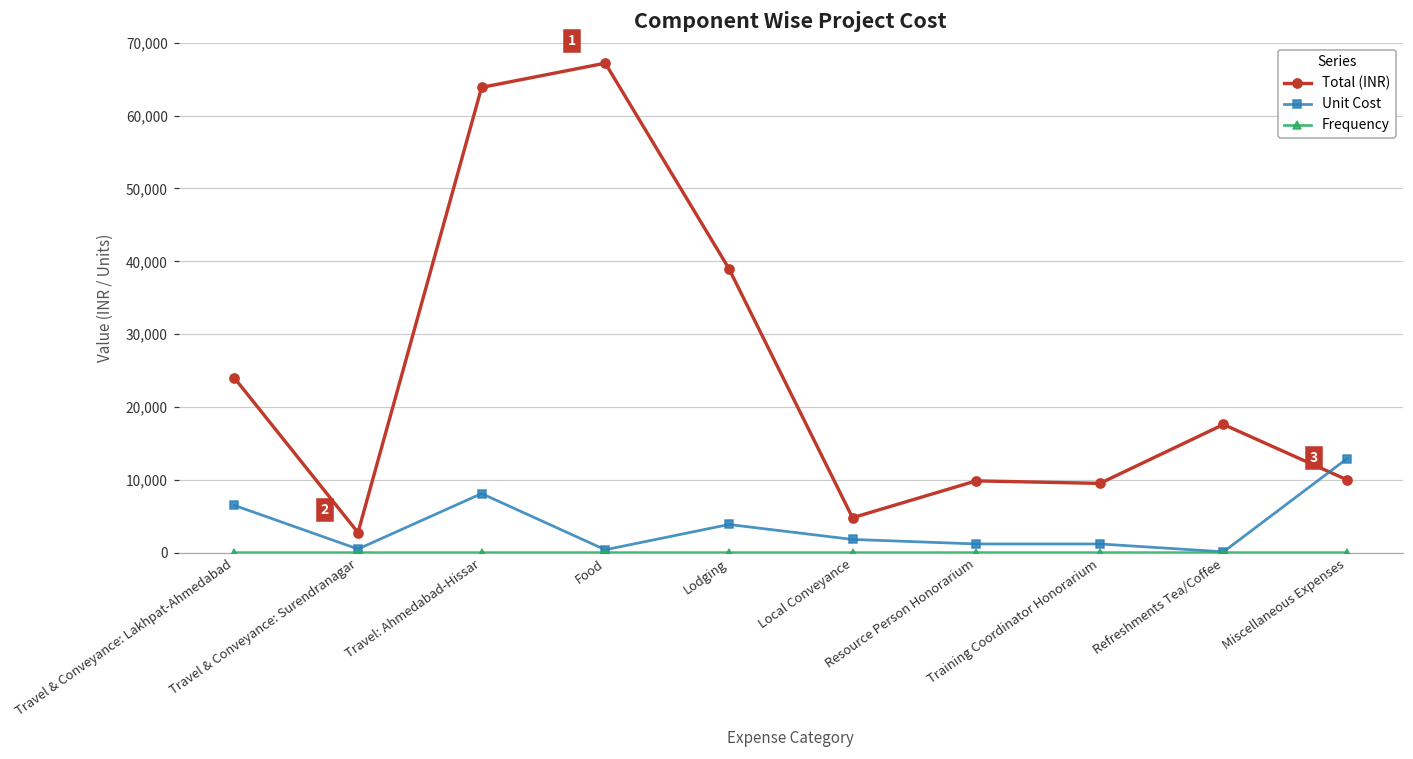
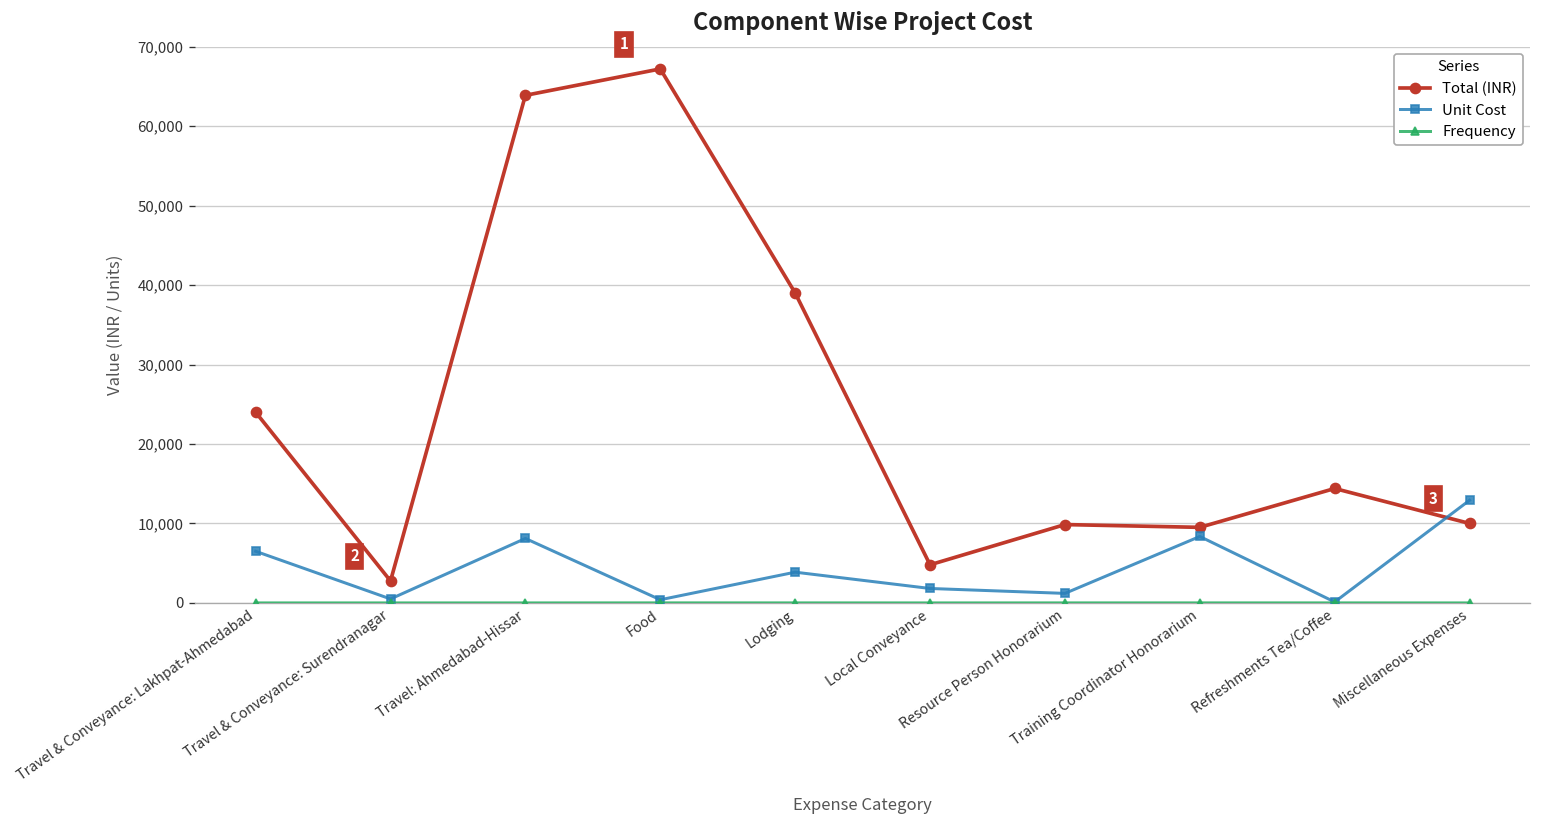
  {
    "Total (INR)": {
      "Travel & Conveyance: Lakhpat-Ahmedabad": "24,000",
      "Travel & Conveyance: Surendranagar": "3,000",
      "Travel: Ahmedabad-Hissar": "64,000",
      "Food": "67,000",
      "Lodging": "39,000",
      "Local Conveyance": "5,000",
      "Resource Person Honorarium": "10,000",
      "Training Coordinator Honorarium": "10,000",
-     "Refreshments Tea/Coffee": "18,000",
+     "Refreshments Tea/Coffee": "14,000",
      "Miscellaneous Expenses": "10,000"
    },
    "Unit Cost": {
      "Travel & Conveyance: Lakhpat-Ahmedabad": "6,000",
      "Travel & Conveyance: Surendranagar": "1,000",
      "Travel: Ahmedabad-Hissar": "8,000",
      "Food": "0",
      "Lodging": "4,000",
      "Local Conveyance": "2,000",
      "Resource Person Honorarium": "1,000",
-     "Training Coordinator Honorarium": "1,000",
+     "Training Coordinator Honorarium": "8,000",
      "Miscellaneous Expenses": "13,000"
    },
    "Frequency": {
      "Travel & Conveyance: Lakhpat-Ahmedabad": "0",
      "Travel & Conveyance: Surendranagar": "0",
      "Travel: Ahmedabad-Hissar": "0",
      "Food": "0",
      "Lodging": "0",
      "Local Conveyance": "0",
      "Resource Person Honorarium": "0",
      "Training Coordinator Honorarium": "0",
      "Miscellaneous Expenses": "0"
    }
  }
